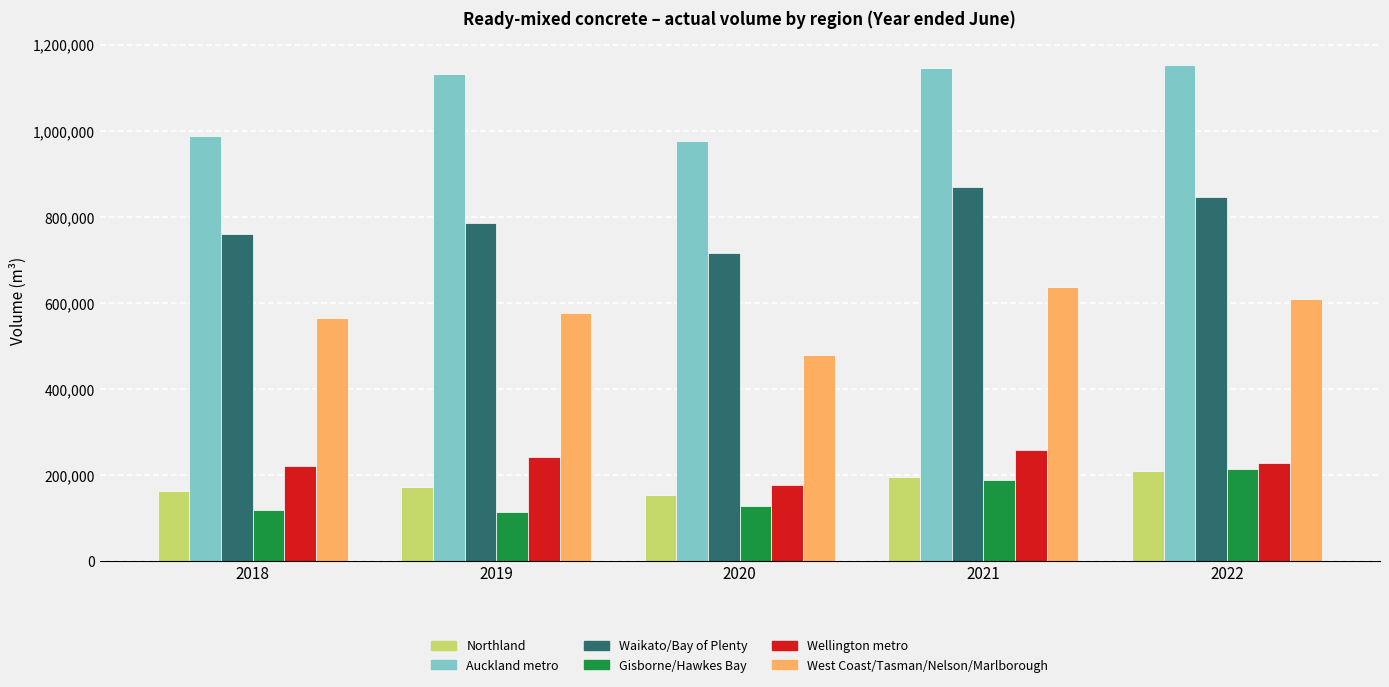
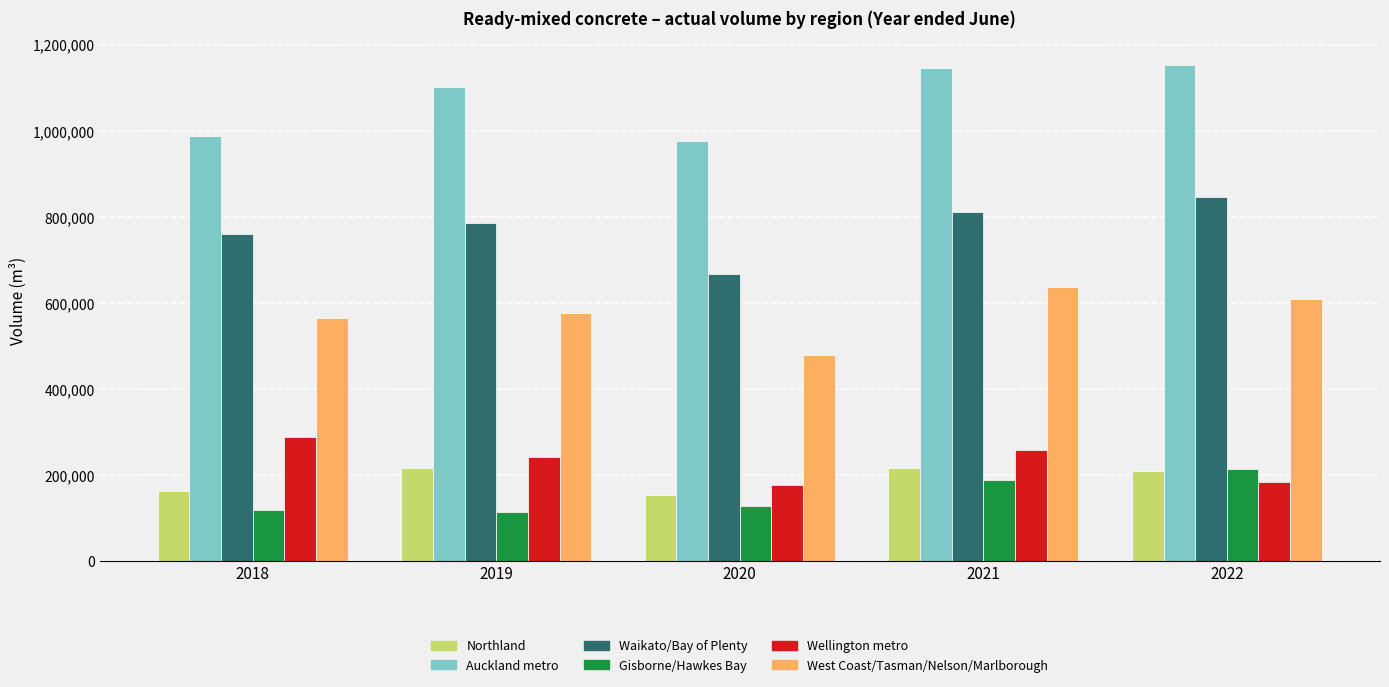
  {
    "Northland": {
      "2018": "160,000",
-     "2019": "170,000",
+     "2019": "220,000",
      "2020": "150,000",
-     "2021": "200,000",
+     "2021": "220,000",
      "2022": "210,000"
    },
    "Auckland metro": {
      "2018": "990,000",
-     "2019": "1,130,000",
+     "2019": "1,100,000",
      "2020": "980,000",
      "2021": "1,150,000",
      "2022": "1,150,000"
    },
    "Waikato/Bay of Plenty": {
      "2018": "760,000",
      "2019": "790,000",
-     "2020": "720,000",
-     "2021": "870,000",
+     "2020": "670,000",
+     "2021": "810,000",
      "2022": "850,000"
    },
    "Gisborne/Hawkes Bay": {
      "2018": "120,000",
      "2019": "110,000",
      "2020": "130,000",
      "2021": "190,000",
      "2022": "210,000"
    },
    "Wellington metro": {
-     "2018": "220,000",
+     "2018": "290,000",
      "2019": "240,000",
      "2020": "180,000",
      "2021": "260,000",
-     "2022": "230,000"
+     "2022": "180,000"
    },
    "West Coast/Tasman/Nelson/Marlborough": {
      "2018": "560,000",
      "2019": "580,000",
      "2020": "480,000",
      "2021": "640,000",
      "2022": "610,000"
    }
  }
